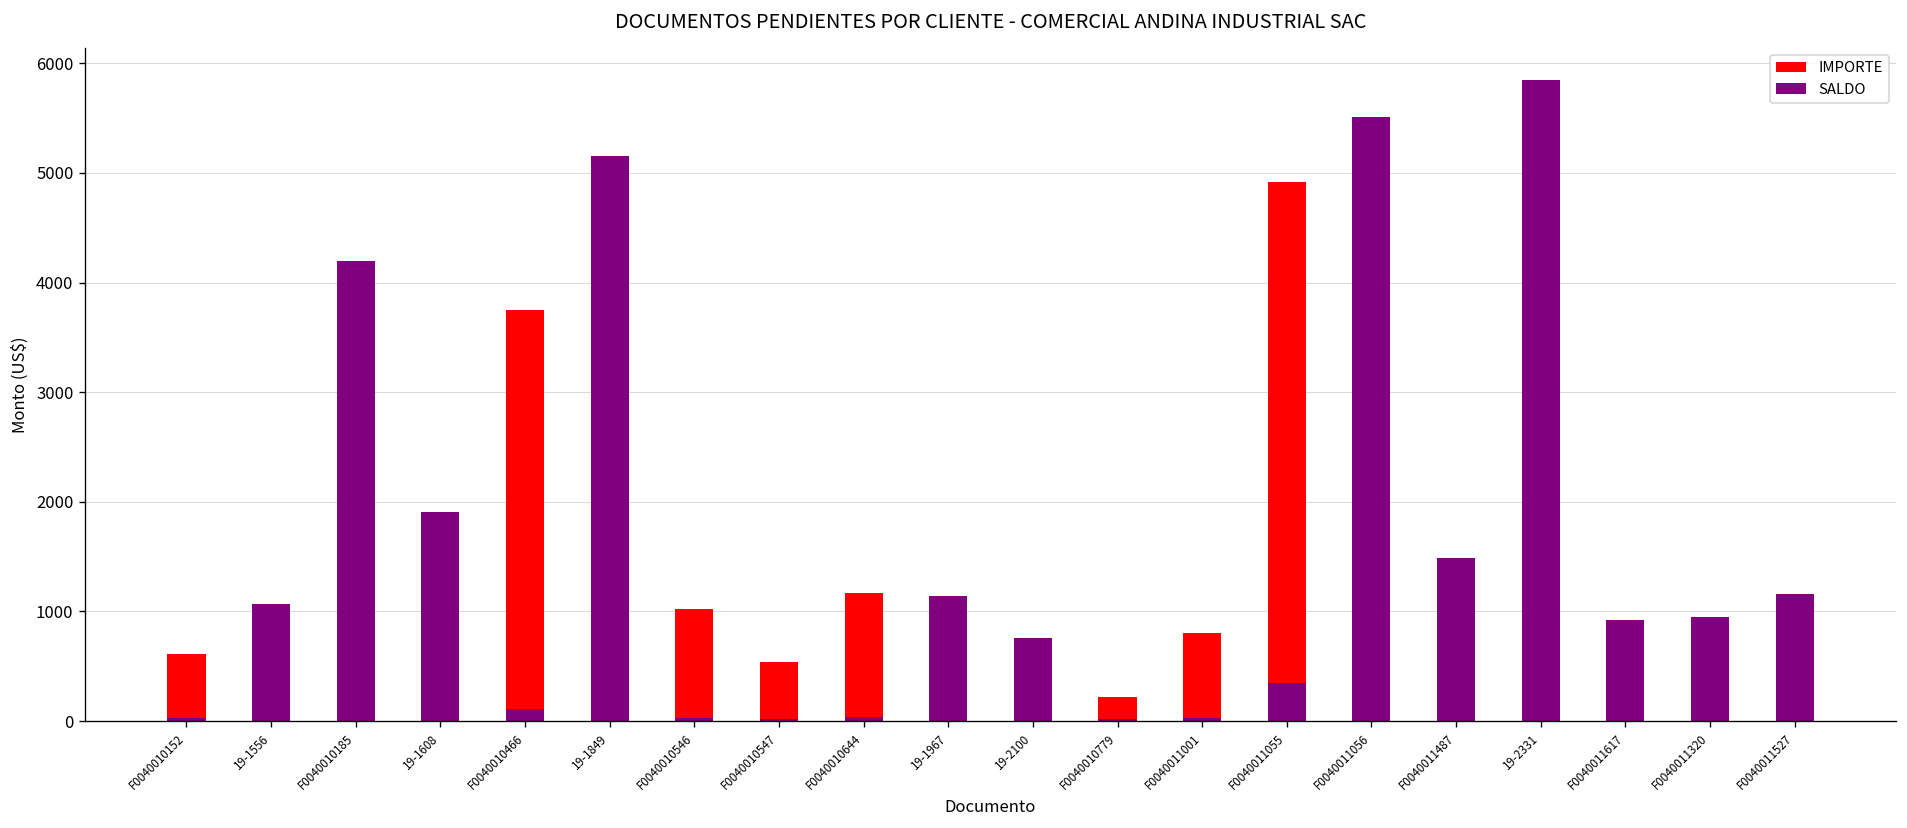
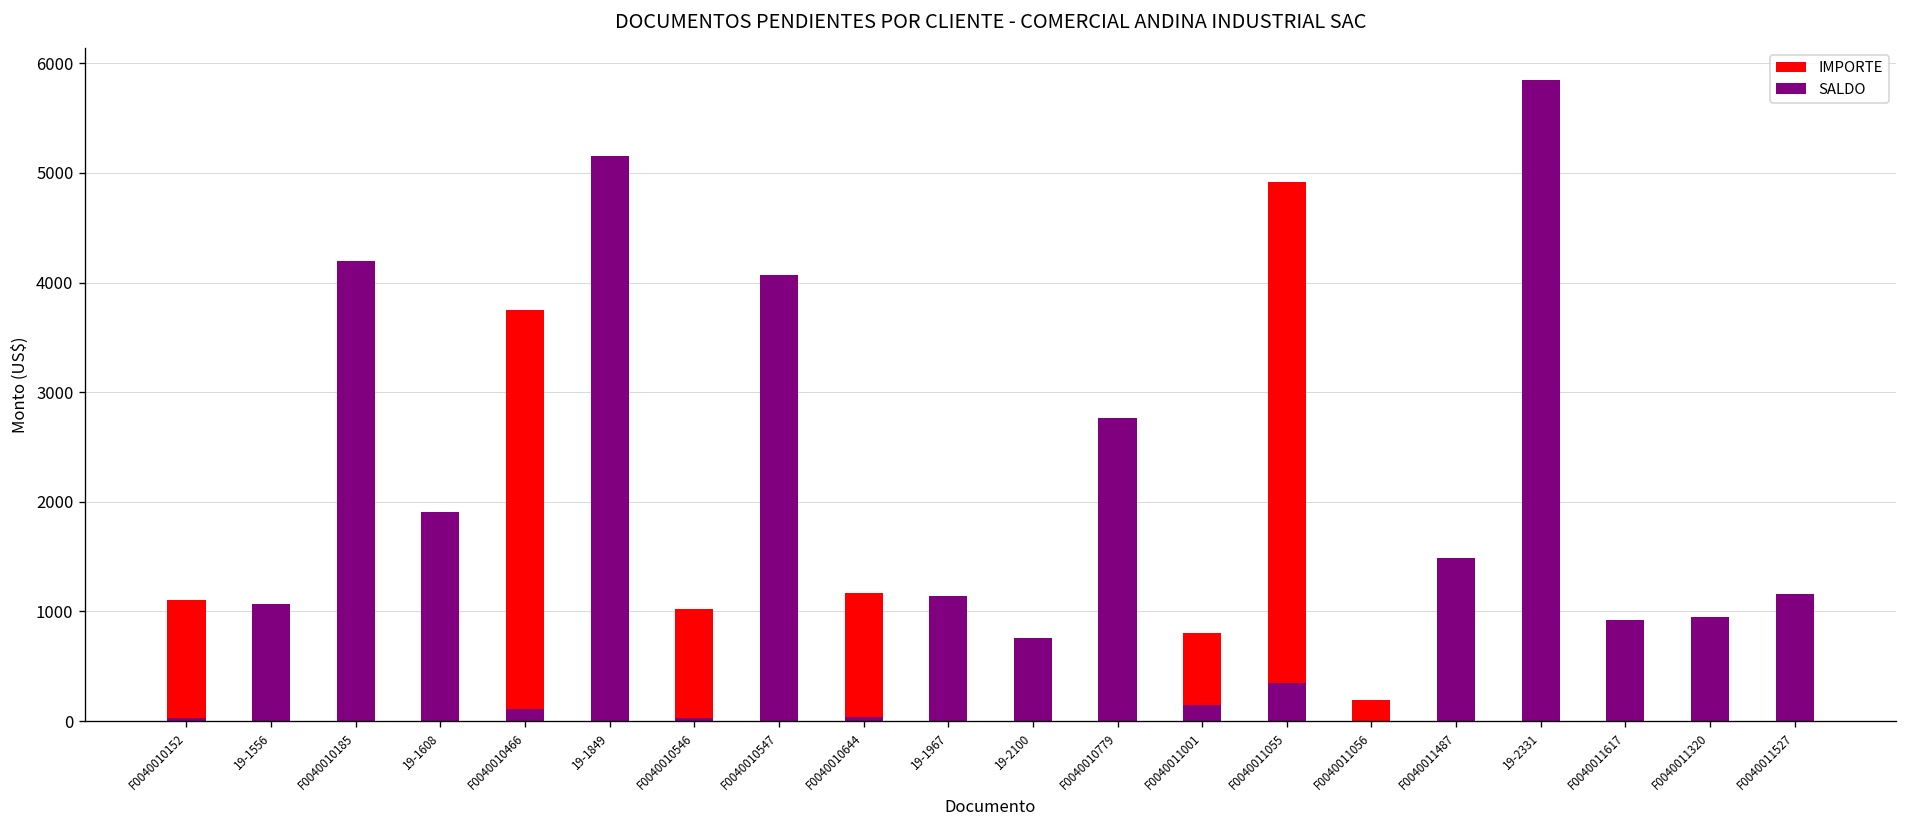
  {
    "IMPORTE": {
-     "F0040010152": 600,
+     "F0040010152": 1100,
      "19-1556": 1100,
      "19-1608": 1900,
      "F0040010466": 3800,
      "19-1849": 5200,
      "F0040010546": 1000,
      "F0040010644": 1200,
      "19-1967": 1100,
      "19-2100": 800,
      "F0040011001": 800,
      "F0040011055": 4900,
      "F0040011487": 1500,
      "19-2331": 5800,
      "F0040011617": 900,
      "F0040011320": 900
    },
    "SALDO": {
      "19-1556": 1100,
      "F0040010185": 4200,
      "19-1608": 1900,
      "19-1849": 5200,
-     "F0040010547": 0,
+     "F0040010547": 4100,
      "19-1967": 1100,
      "19-2100": 800,
-     "F0040010779": 0,
-     "F0040011001": 0,
-     "F0040011056": 5500,
+     "F0040010779": 2800,
+     "F0040011001": 200,
+     "F0040011056": 0,
      "F0040011487": 1500,
      "19-2331": 5800,
      "F0040011617": 900,
      "F0040011320": 900,
      "F0040011527": 1200
    }
  }
